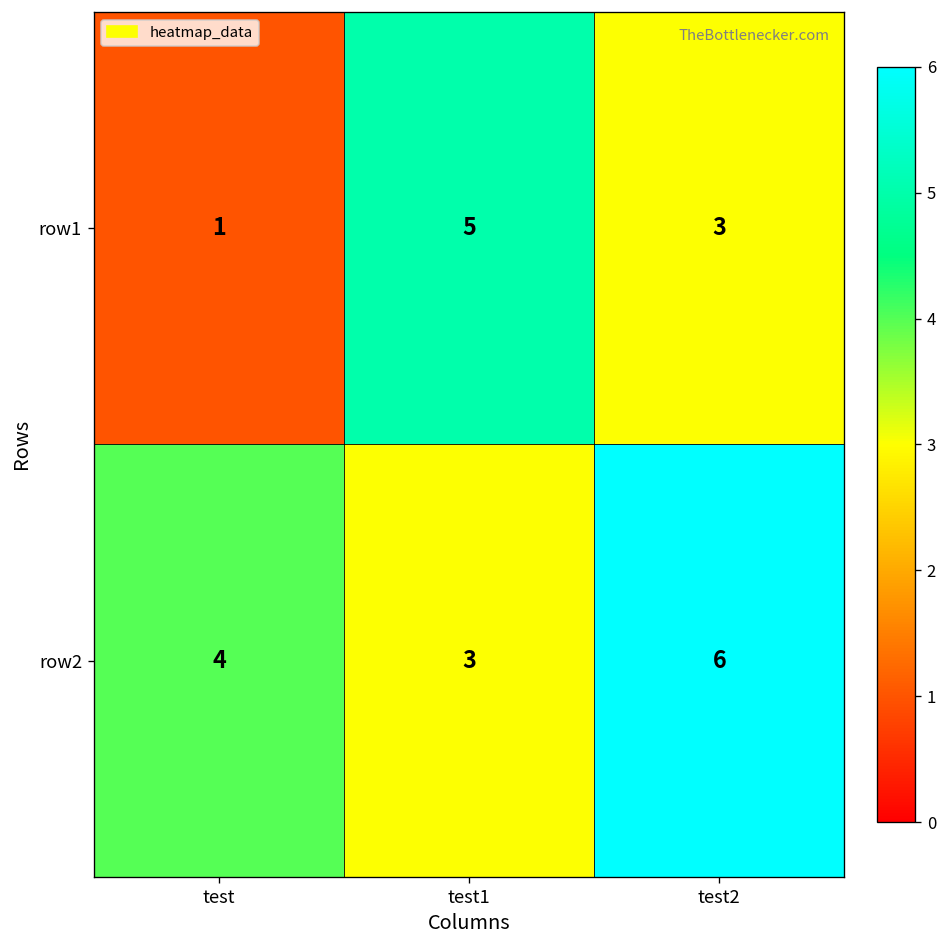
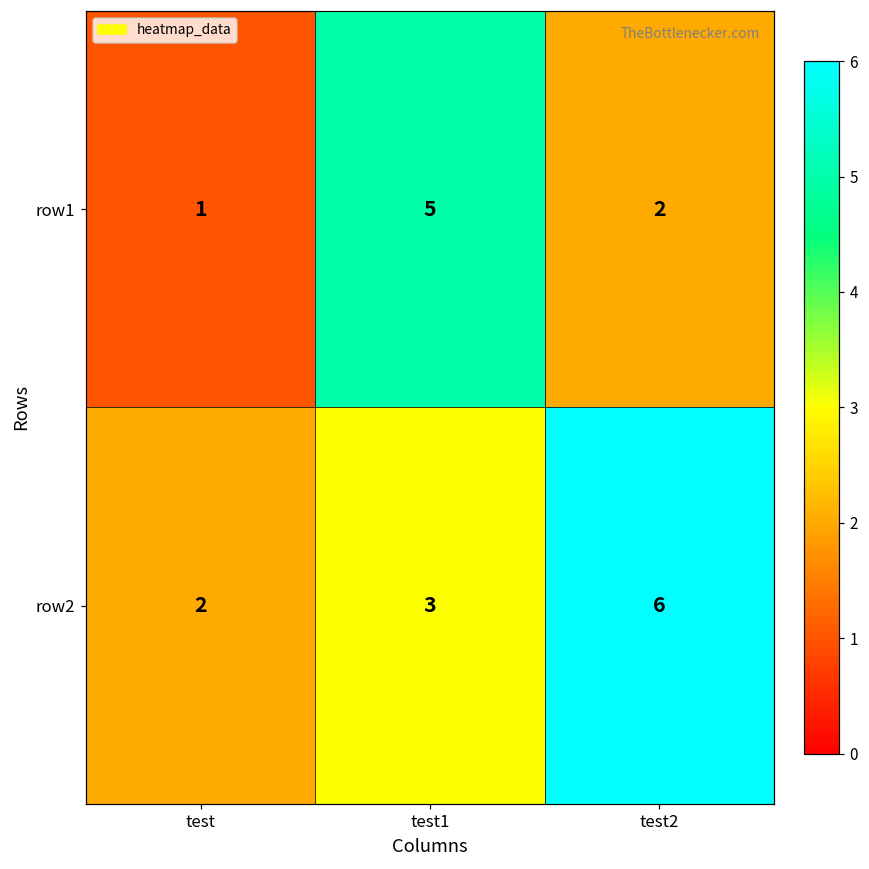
  {
    "row1": {
      "test": 1,
      "test1": 5,
-     "test2": 3
+     "test2": 2
    },
    "row2": {
-     "test": 4,
+     "test": 2,
      "test1": 3,
      "test2": 6
    }
  }
